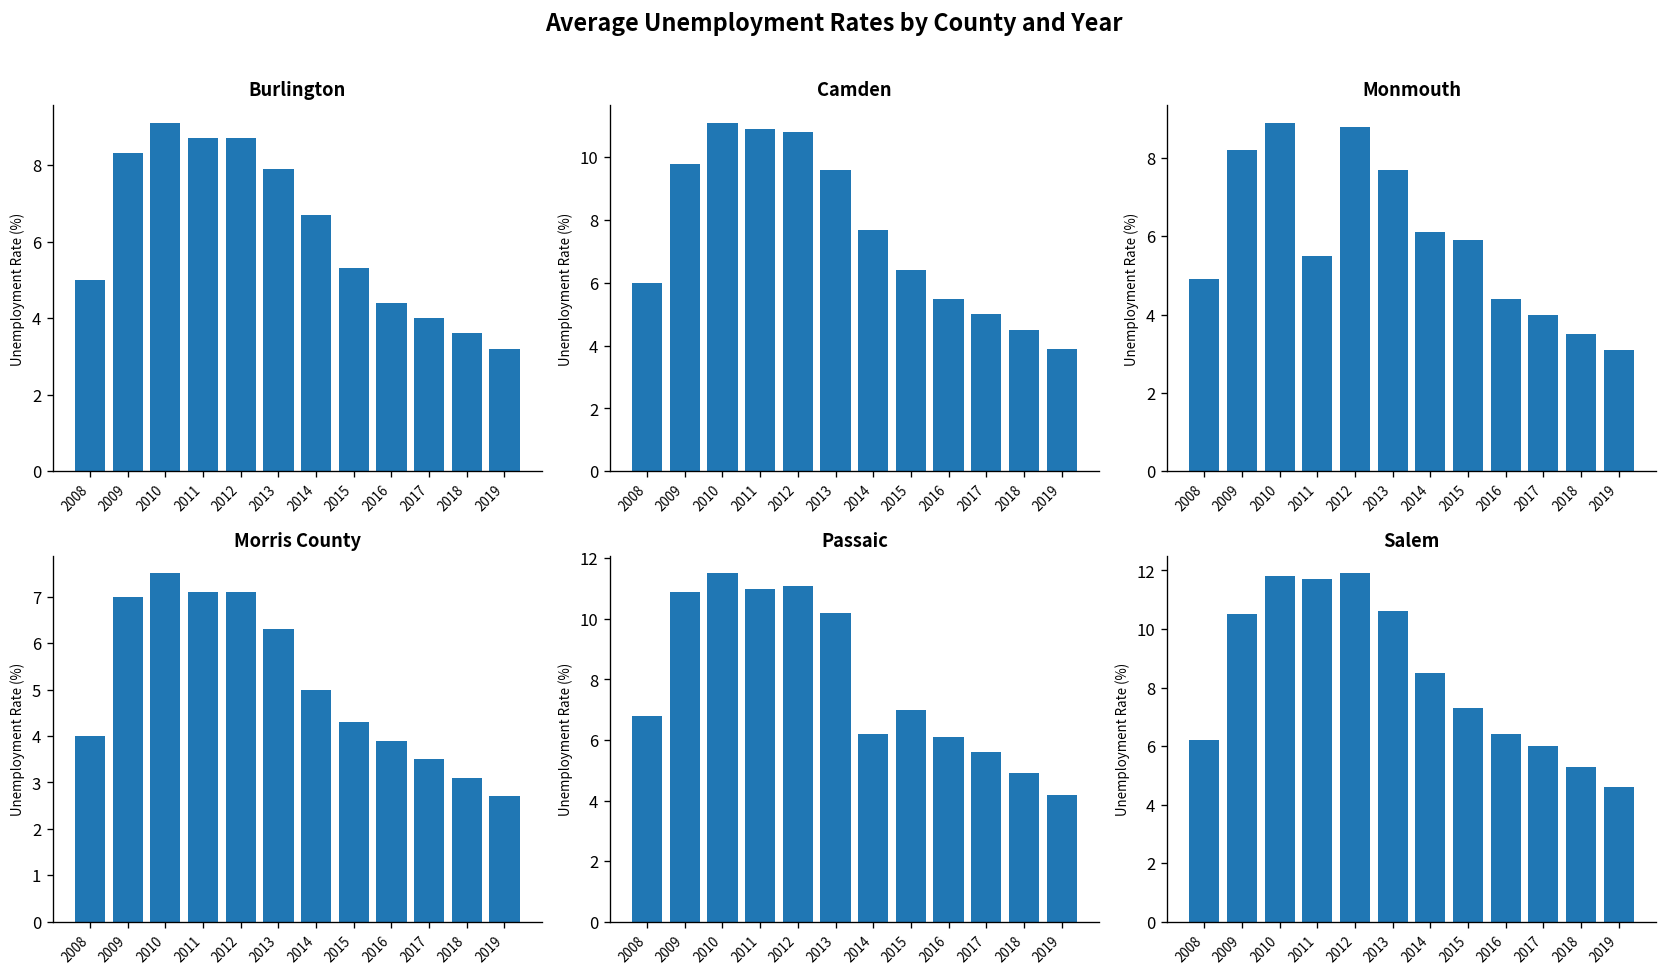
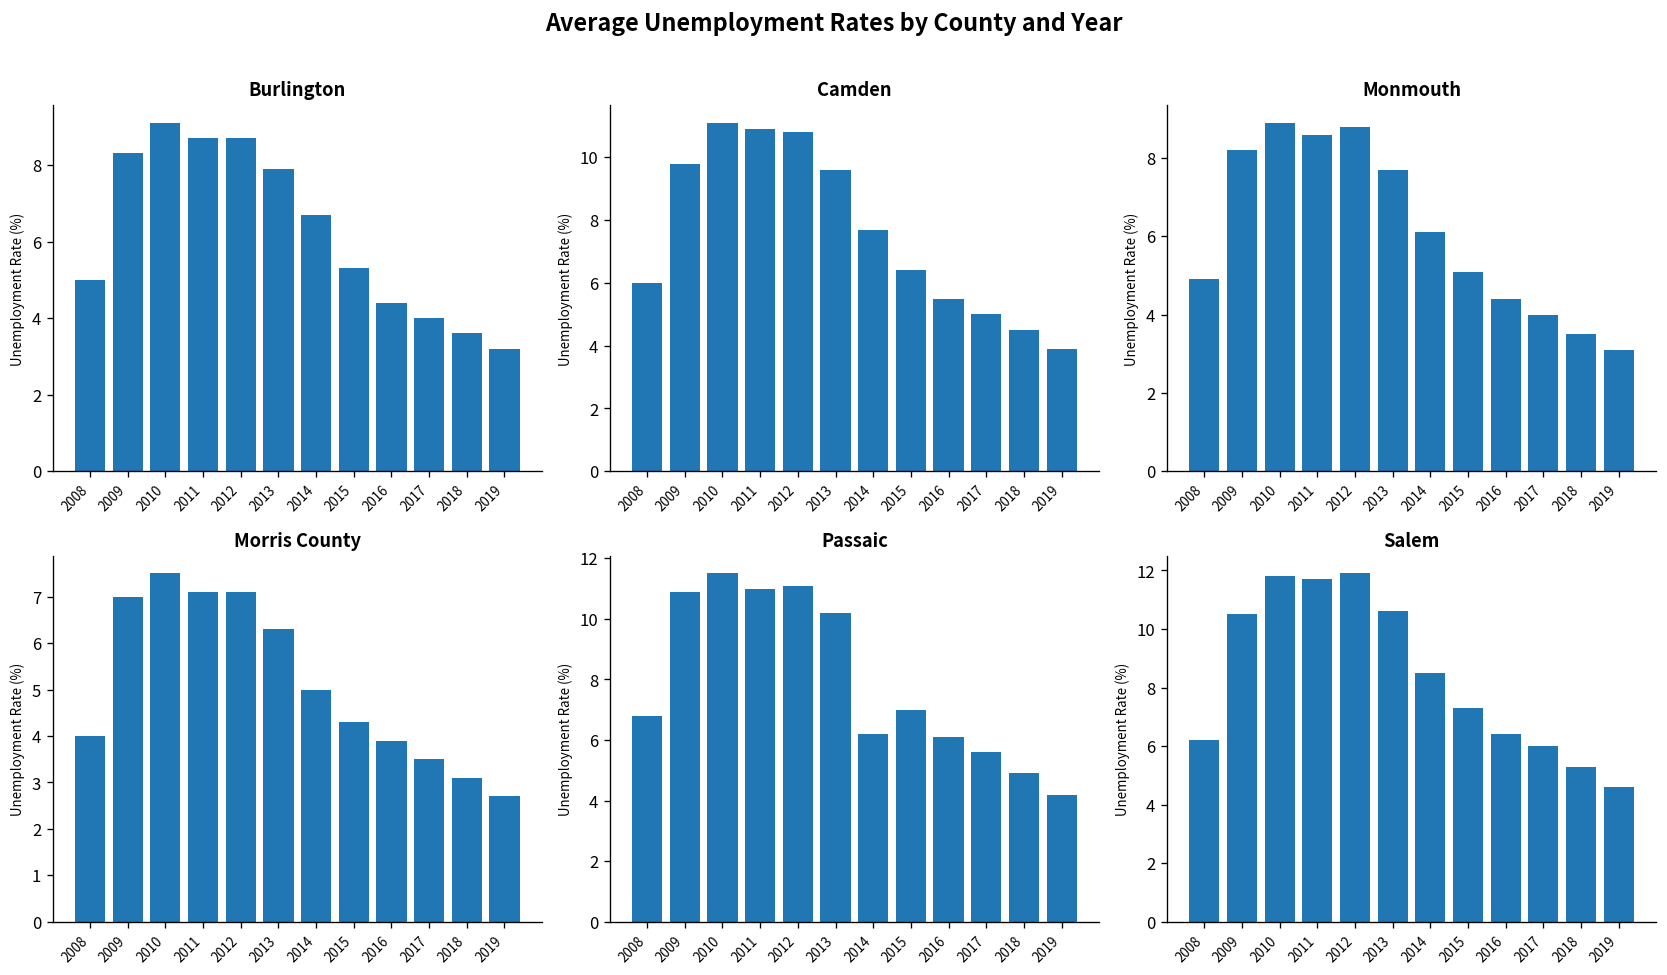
  {
    "Burlington": {
      "2008": 5.0,
      "2009": 8.3,
      "2010": 9.1,
      "2011": 8.7,
      "2012": 8.7,
      "2013": 7.9,
      "2014": 6.7,
      "2015": 5.3,
      "2016": 4.4,
      "2017": 4.0,
      "2018": 3.6,
      "2019": 3.2
    },
    "Camden": {
      "2008": 6.0,
      "2009": 9.8,
      "2010": 11.1,
      "2011": 10.9,
      "2012": 10.8,
      "2013": 9.6,
      "2014": 7.7,
      "2015": 6.4,
      "2016": 5.5,
      "2017": 5.0,
      "2018": 4.5,
      "2019": 3.9
    },
    "Monmouth": {
      "2008": 4.9,
      "2009": 8.2,
      "2010": 8.9,
-     "2011": 5.5,
+     "2011": 8.6,
      "2012": 8.8,
      "2013": 7.7,
      "2014": 6.1,
-     "2015": 5.9,
+     "2015": 5.1,
      "2016": 4.4,
      "2017": 4.0,
      "2018": 3.5,
      "2019": 3.1
    },
    "Morris County": {
      "2008": 4.0,
      "2009": 7.0,
      "2010": 7.5,
      "2011": 7.1,
      "2012": 7.1,
      "2013": 6.3,
      "2014": 5.0,
      "2015": 4.3,
      "2016": 3.9,
      "2017": 3.5,
      "2018": 3.1,
      "2019": 2.7
    },
    "Passaic": {
      "2008": 6.8,
      "2009": 10.9,
      "2010": 11.5,
      "2011": 11.0,
      "2012": 11.1,
      "2013": 10.2,
      "2014": 6.2,
      "2015": 7.0,
      "2016": 6.1,
      "2017": 5.6,
      "2018": 4.9,
      "2019": 4.2
    },
    "Salem": {
      "2008": 6.2,
      "2009": 10.5,
      "2010": 11.8,
      "2011": 11.7,
      "2012": 11.9,
      "2013": 10.6,
      "2014": 8.5,
      "2015": 7.3,
      "2016": 6.4,
      "2017": 6.0,
      "2018": 5.3,
      "2019": 4.6
    }
  }
